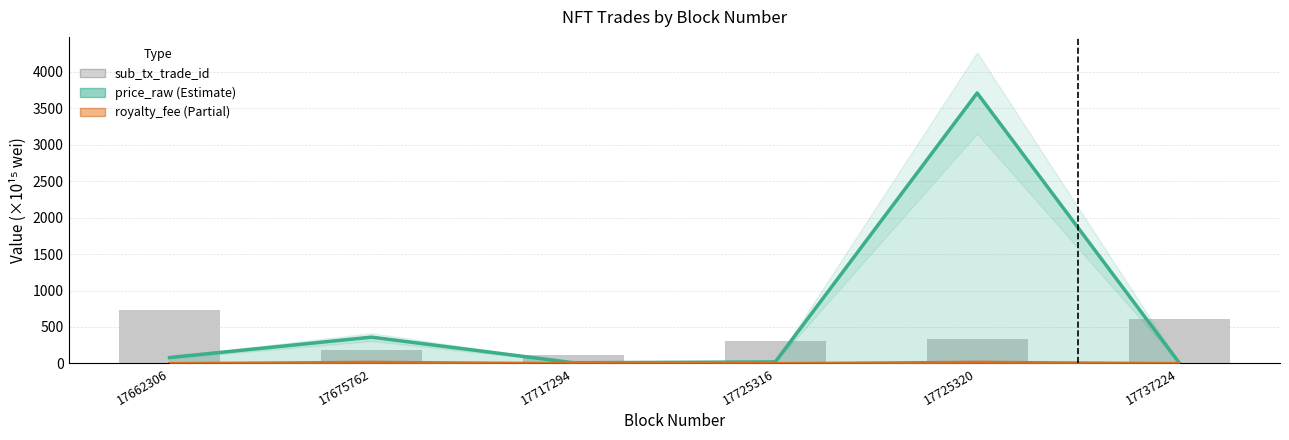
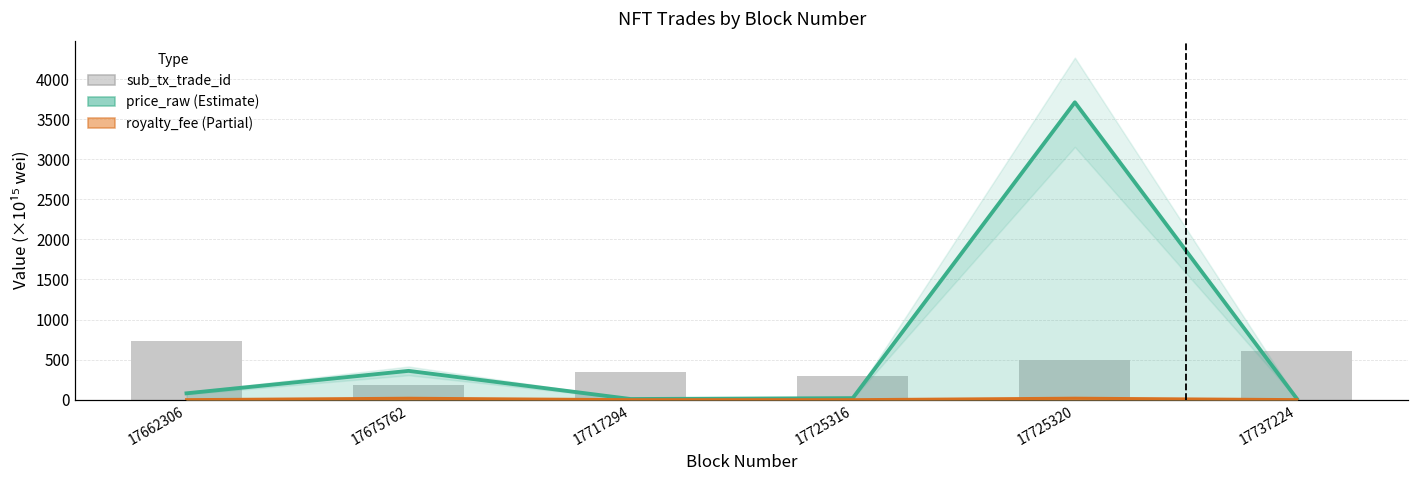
  {
    "sub_tx_trade_id": {
      "17662306": 700,
      "17675762": 200,
-     "17717294": 100,
+     "17717294": 400,
      "17725316": 300,
-     "17725320": 300,
+     "17725320": 500,
      "17737224": 600
    }
  }
